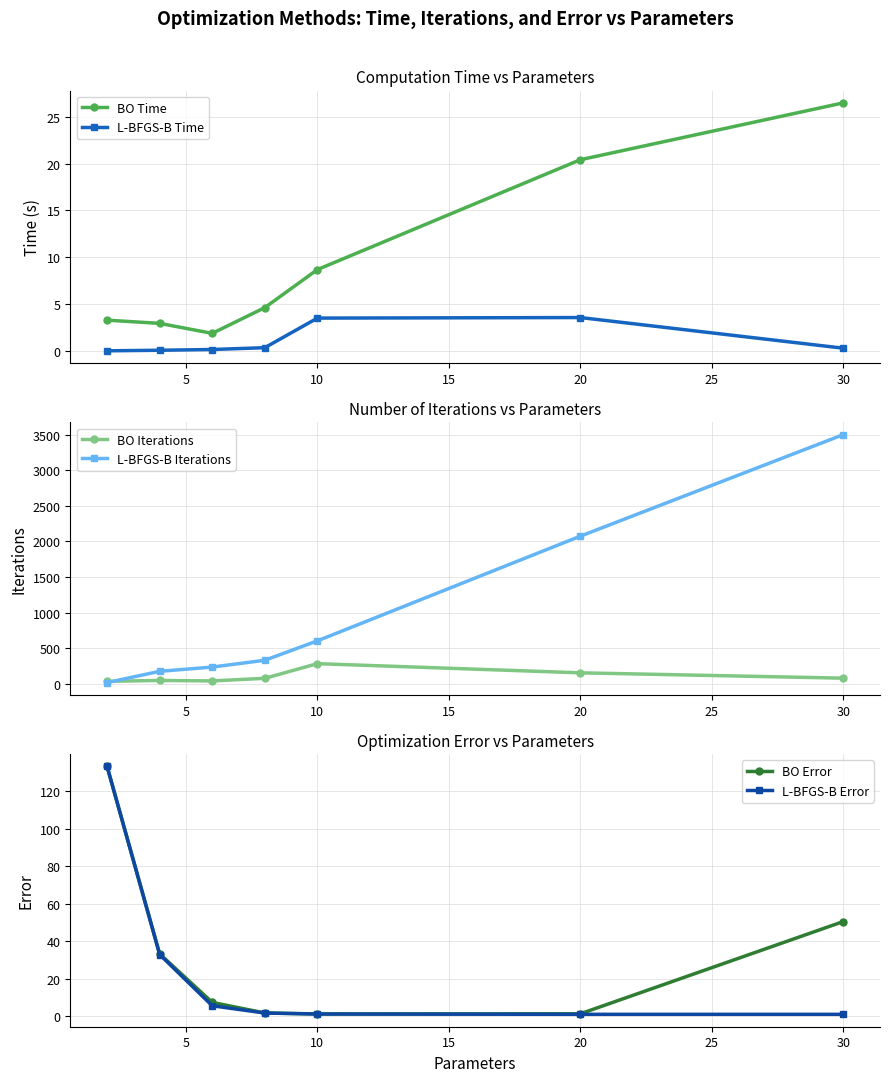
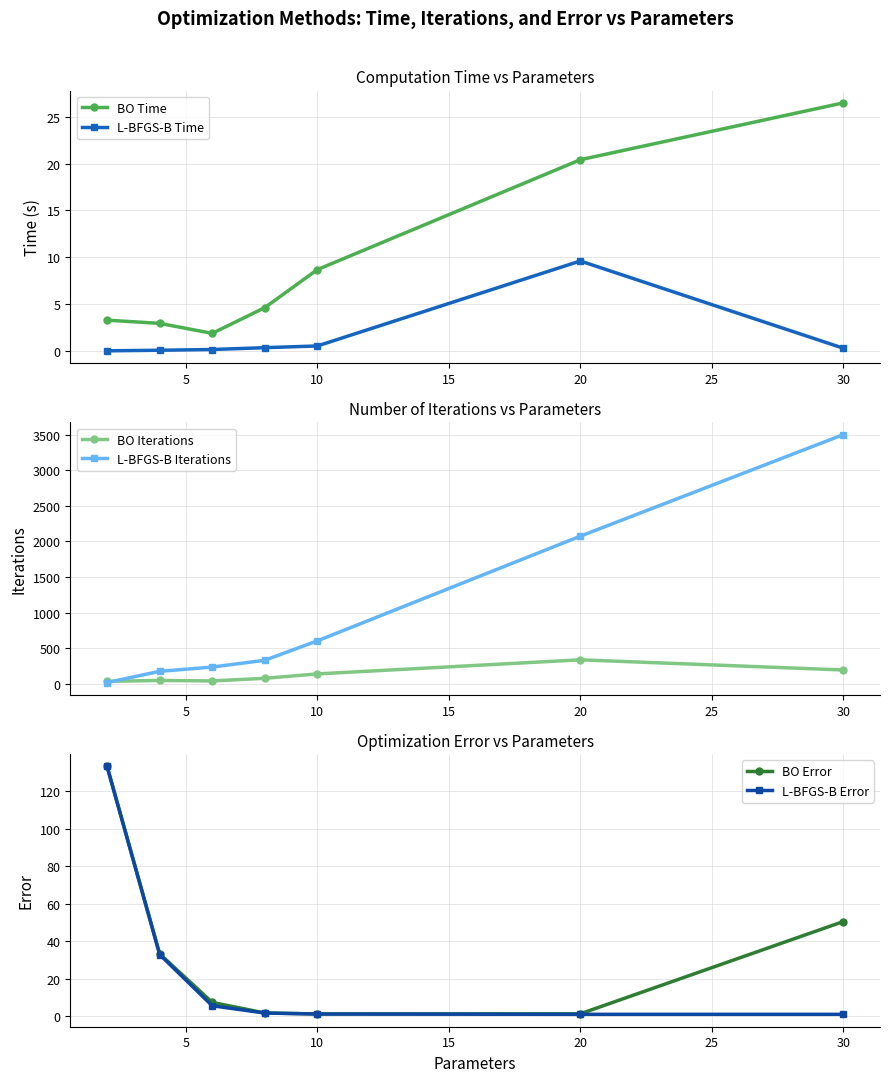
  {
    "Computation Time vs Parameters": {
      "BO Time": {
        "10": 9,
        "20": 20,
        "30": 26
      },
      "L-BFGS-B Time": {
-       "10": 4,
-       "20": 4,
+       "10": 1,
+       "20": 10,
        "30": 0
      }
    },
    "Number of Iterations vs Parameters": {
      "BO Iterations": {
-       "10": 300,
-       "20": 200,
-       "30": 100
+       "10": 100,
+       "20": 300,
+       "30": 200
      },
      "L-BFGS-B Iterations": {
        "10": 600,
        "20": 2100,
        "30": 3500
      }
    },
    "Optimization Error vs Parameters": {
      "BO Error": {
        "30": 50
      },
      "L-BFGS-B Error": {
        "30": 1
      }
    }
  }
